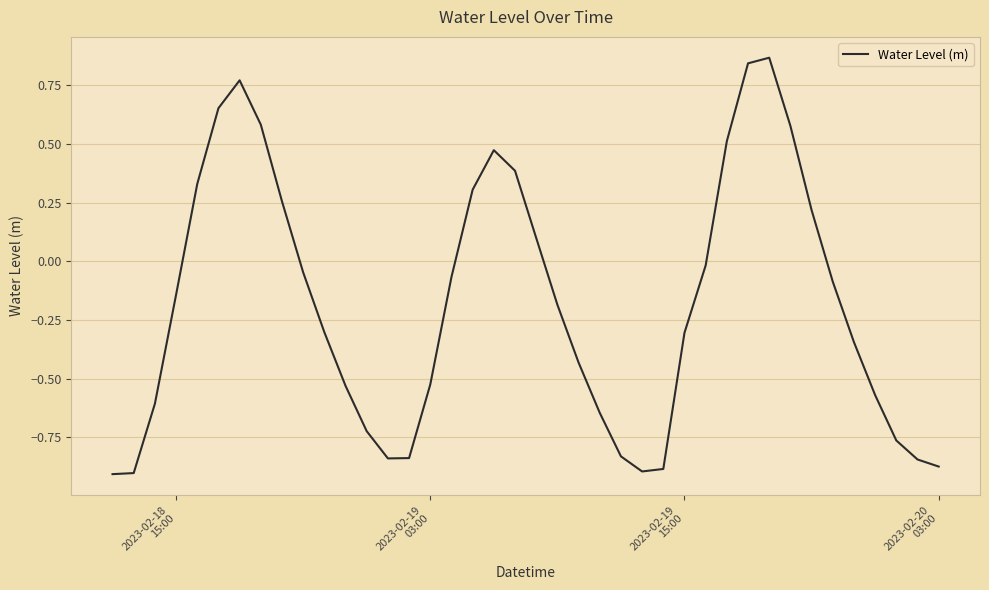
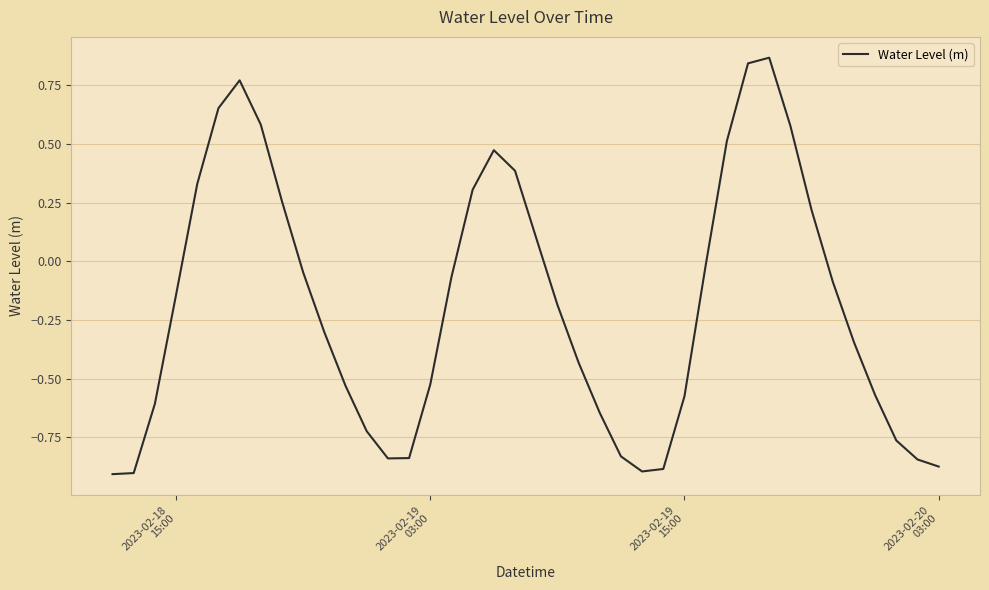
  {
    "2023-02-18 15:00": -0.14,
    "2023-02-19 03:00": -0.53,
-   "2023-02-19 15:00": -0.30,
+   "2023-02-19 15:00": -0.58,
    "2023-02-20 03:00": -0.88
  }
